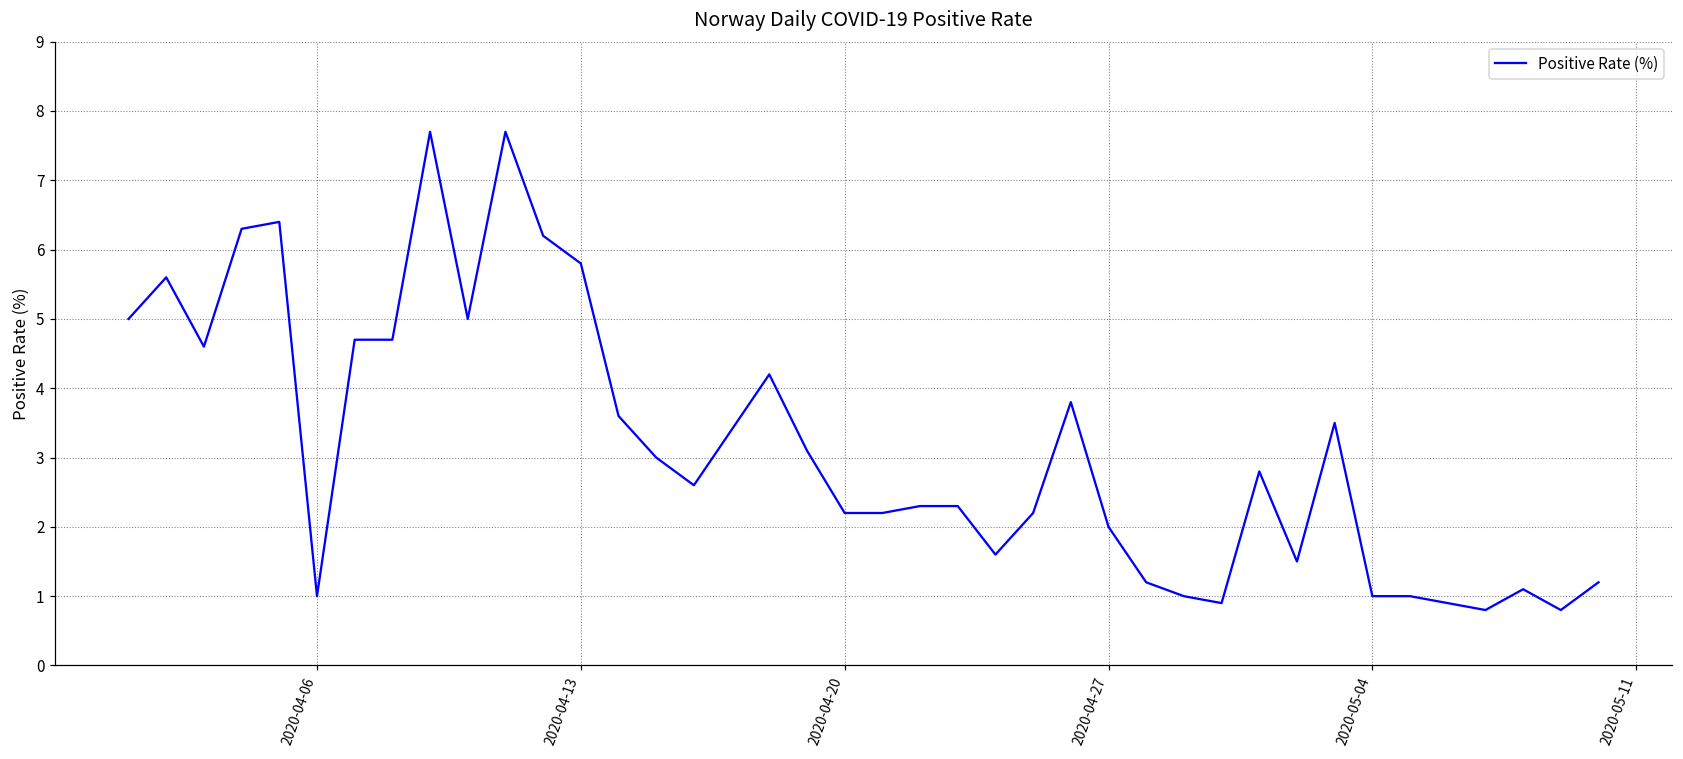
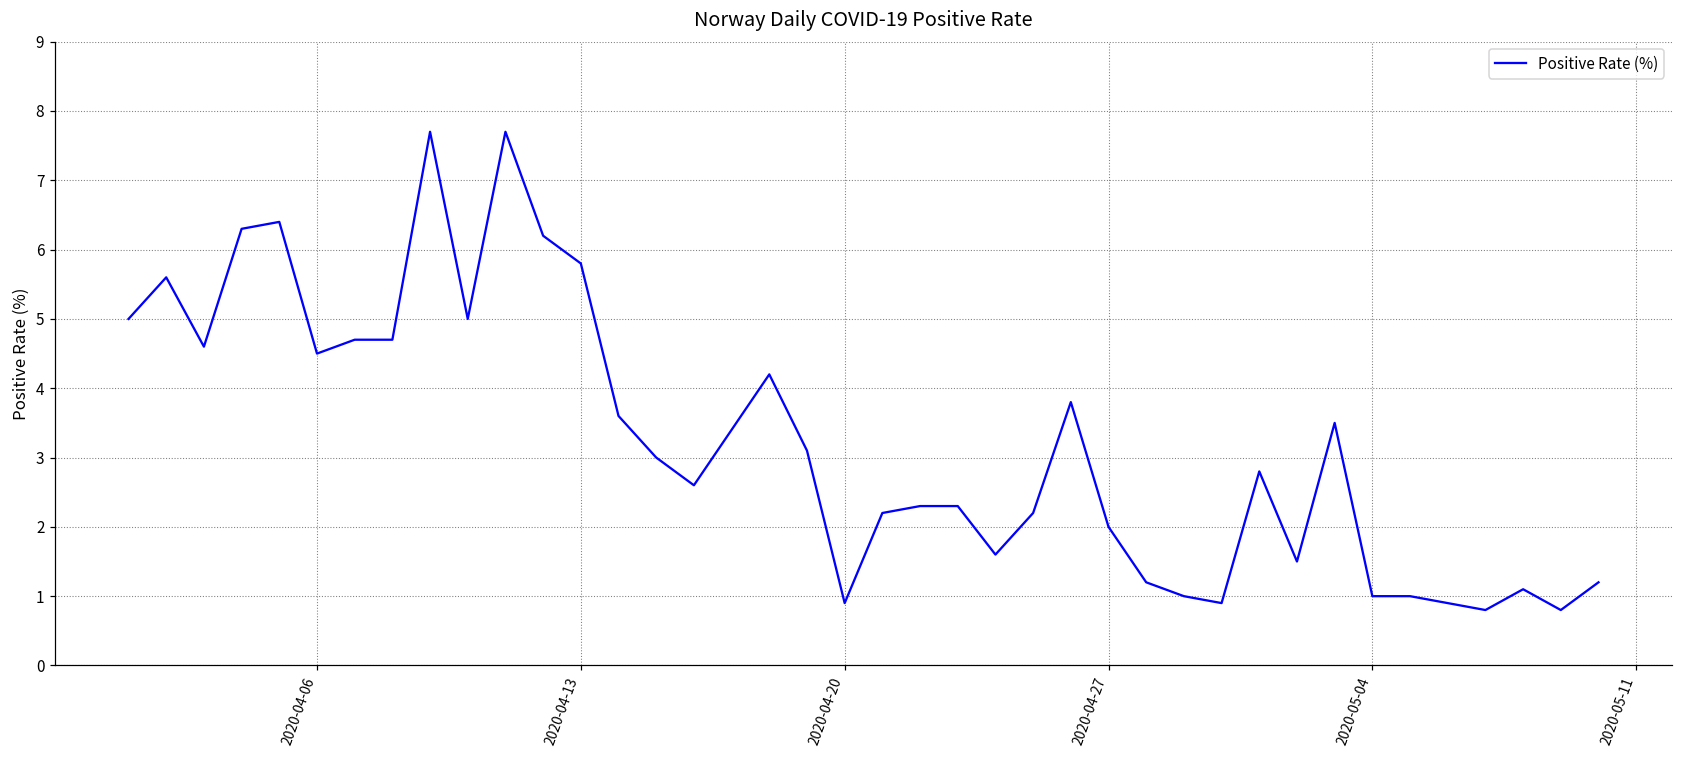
  {
-   "2020-04-06": 1.0,
+   "2020-04-06": 4.5,
    "2020-04-13": 5.8,
-   "2020-04-20": 2.2,
+   "2020-04-20": 0.9,
    "2020-04-27": 2.0,
    "2020-05-04": 1.0
  }
